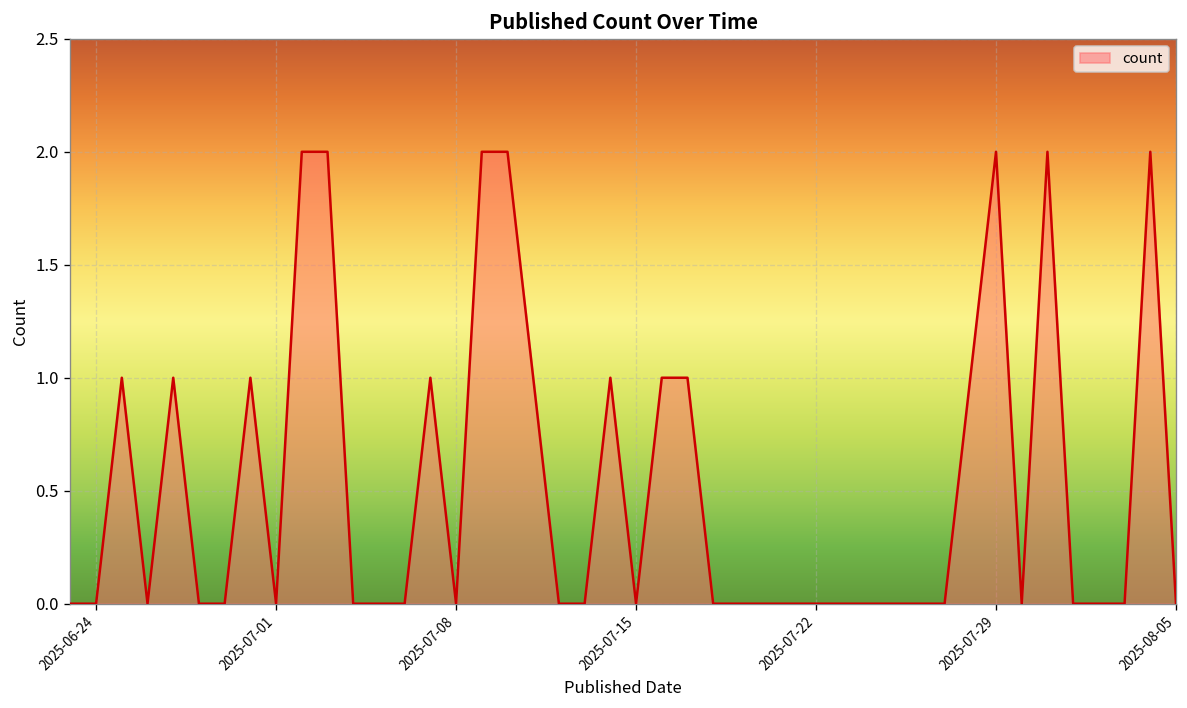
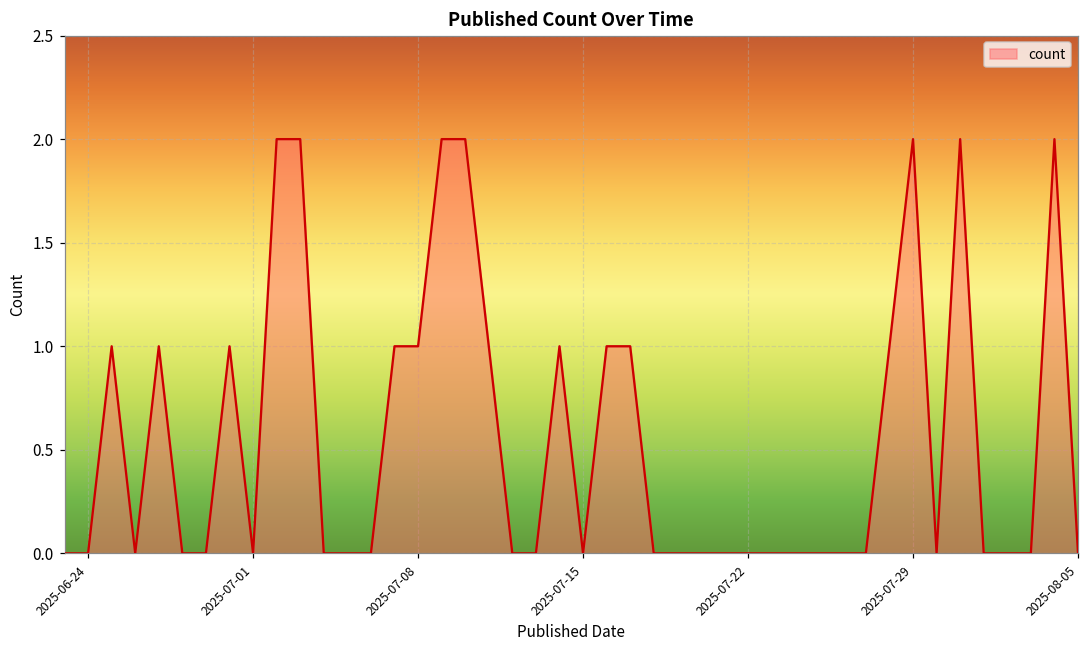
  {
    "2025-06-24": 0,
    "2025-07-01": 0,
-   "2025-07-08": 0,
+   "2025-07-08": 1,
    "2025-07-15": 0,
    "2025-07-29": 2,
    "2025-08-05": 0
  }
